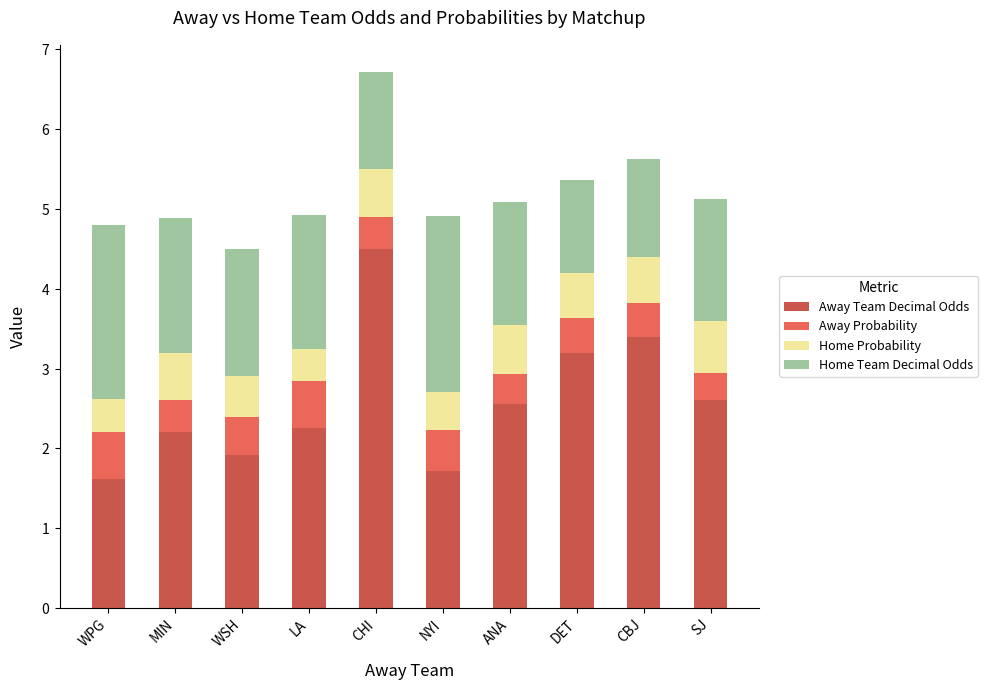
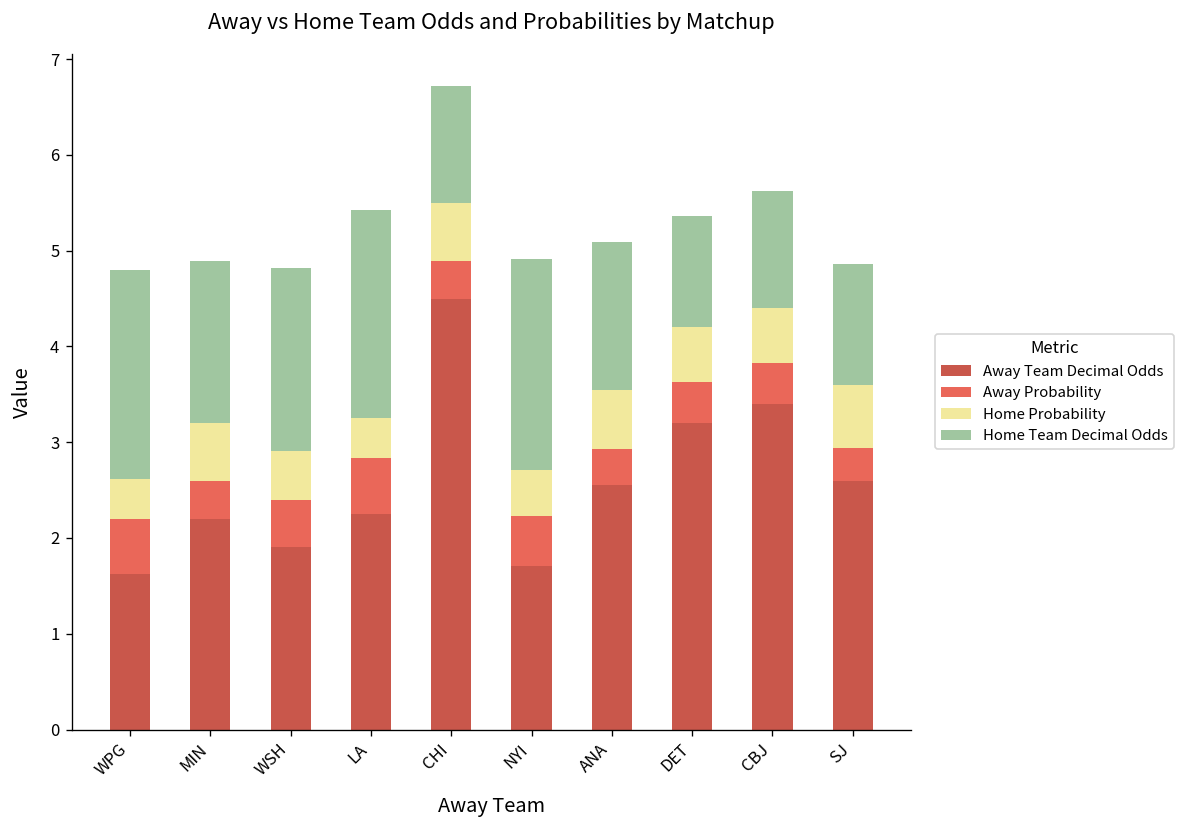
  {
    "Home Probability": {
      "WPG": 0.4,
      "MIN": 0.6,
      "WSH": 0.5,
      "LA": 0.4,
      "CHI": 0.6,
      "NYI": 0.5,
      "ANA": 0.6,
      "DET": 0.6,
      "CBJ": 0.6,
      "SJ": 0.7
    },
    "Home Team Decimal Odds": {
      "WPG": 2.2,
      "MIN": 1.7,
-     "WSH": 1.6,
-     "LA": 1.7,
+     "WSH": 1.9,
+     "LA": 2.2,
      "CHI": 1.2,
      "NYI": 2.2,
      "ANA": 1.5,
      "DET": 1.2,
      "CBJ": 1.2,
-     "SJ": 1.5
+     "SJ": 1.3
    }
  }
